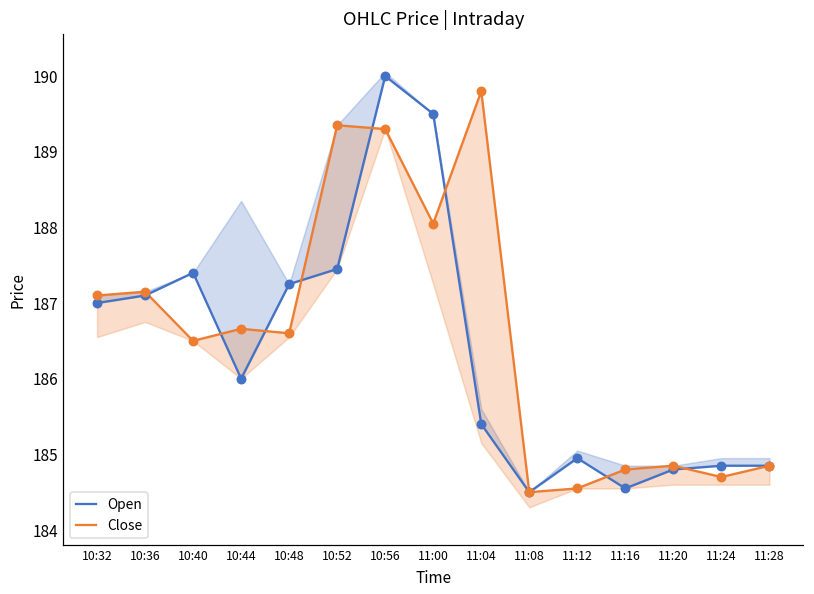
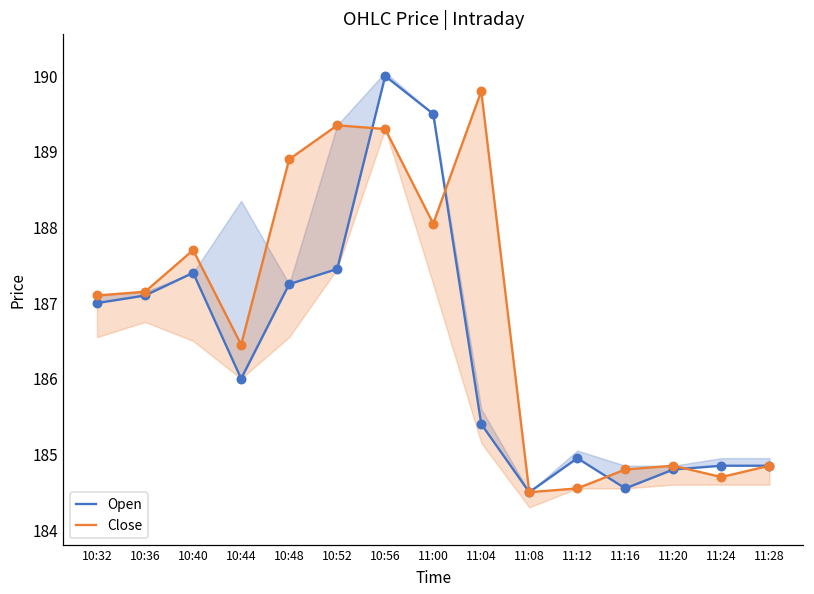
  {
    "Close": {
-     "10:40": 186.5,
-     "10:44": 186.7,
-     "10:48": 186.6,
+     "10:40": 187.7,
+     "10:44": 186.5,
+     "10:48": 188.9,
      "10:56": 189.3,
      "11:00": 188.1,
      "11:04": 189.8,
      "11:12": 184.6,
      "11:16": 184.8,
      "11:24": 184.7
    }
  }
